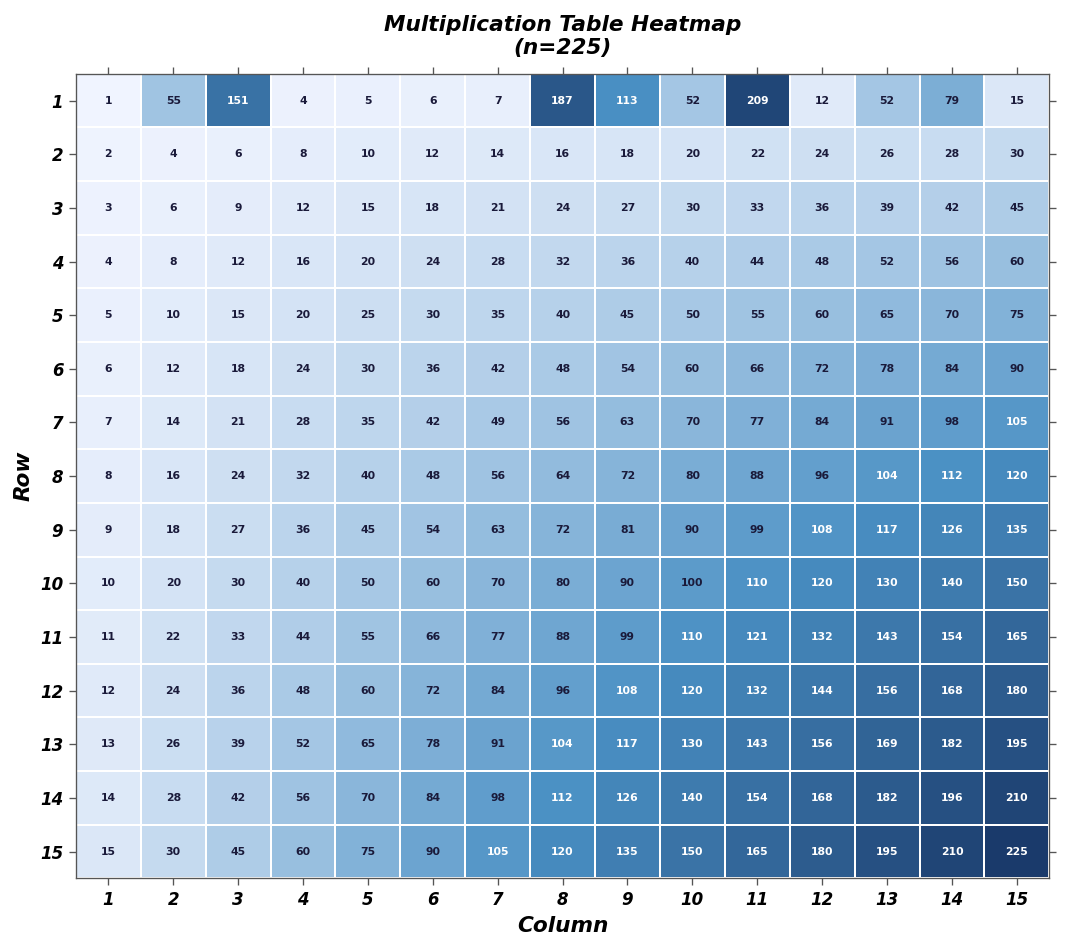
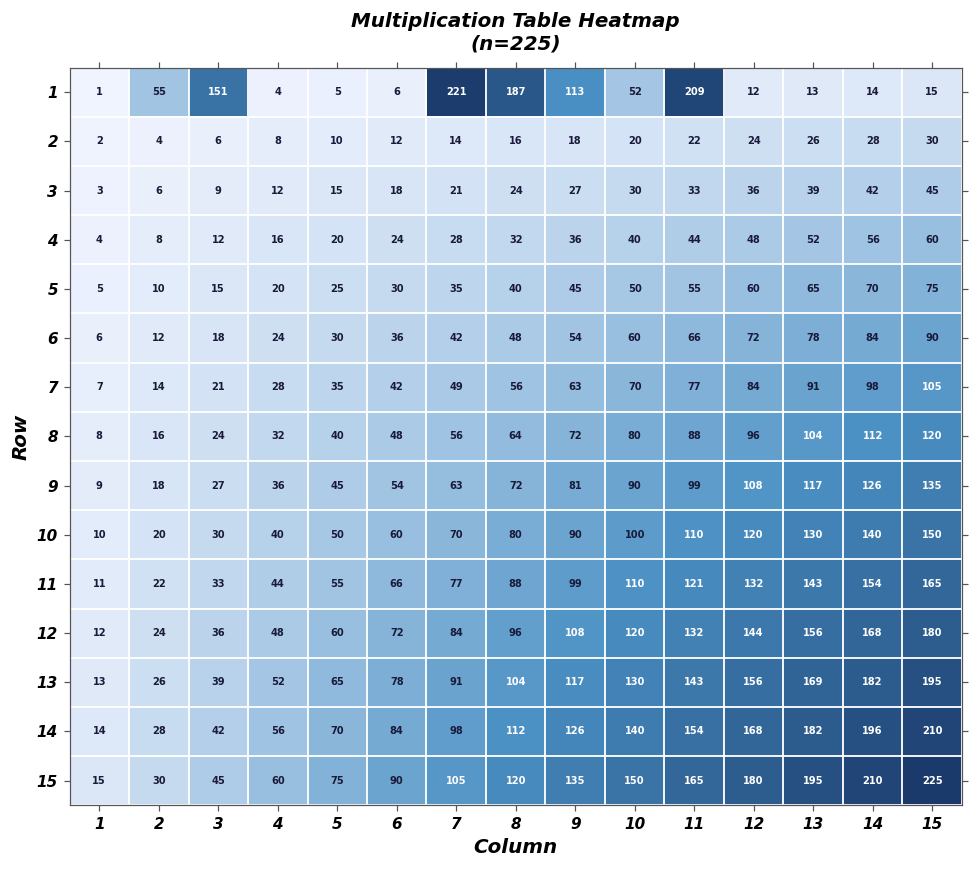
  {
    "1": {
      "1": 1,
      "2": 55,
      "3": 151,
      "4": 4,
      "5": 5,
      "6": 6,
-     "7": 7,
+     "7": 221,
      "8": 187,
      "9": 113,
      "10": 52,
      "11": 209,
      "12": 12,
-     "13": 52,
-     "14": 79,
+     "13": 13,
+     "14": 14,
      "15": 15
    }
  }
